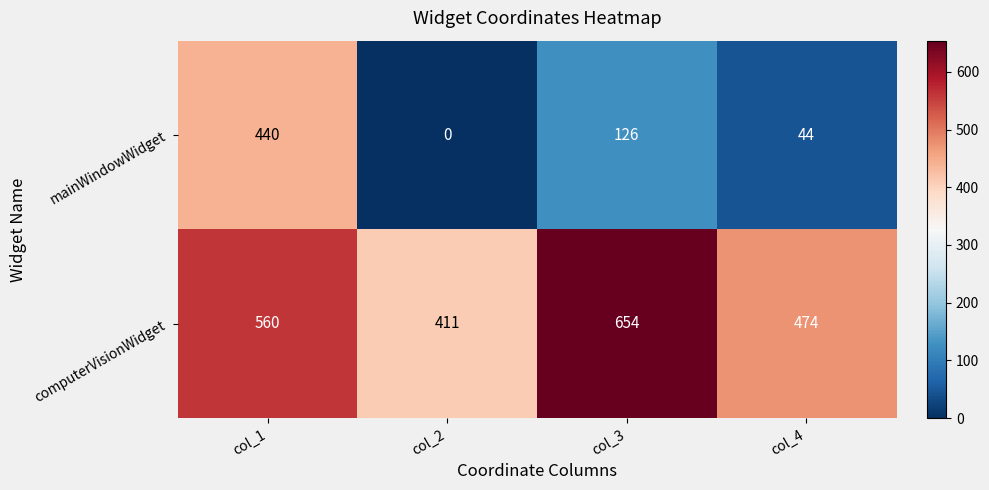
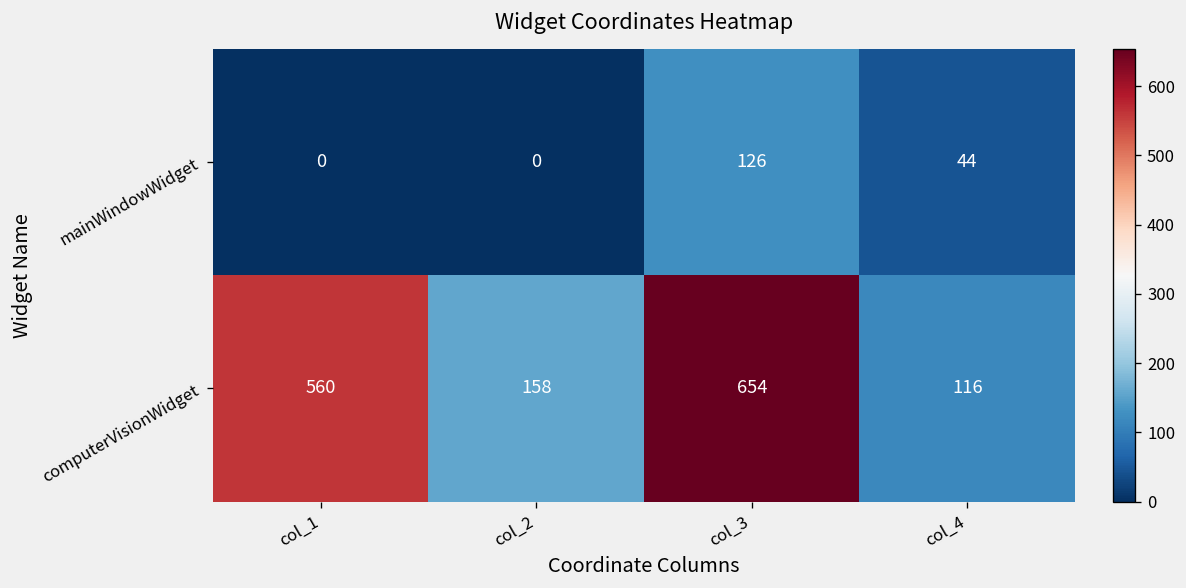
  {
    "mainWindowWidget": {
-     "col_1": 440,
+     "col_1": 0,
      "col_2": 0,
      "col_3": 126,
      "col_4": 44
    },
    "computerVisionWidget": {
      "col_1": 560,
-     "col_2": 411,
+     "col_2": 158,
      "col_3": 654,
-     "col_4": 474
+     "col_4": 116
    }
  }
